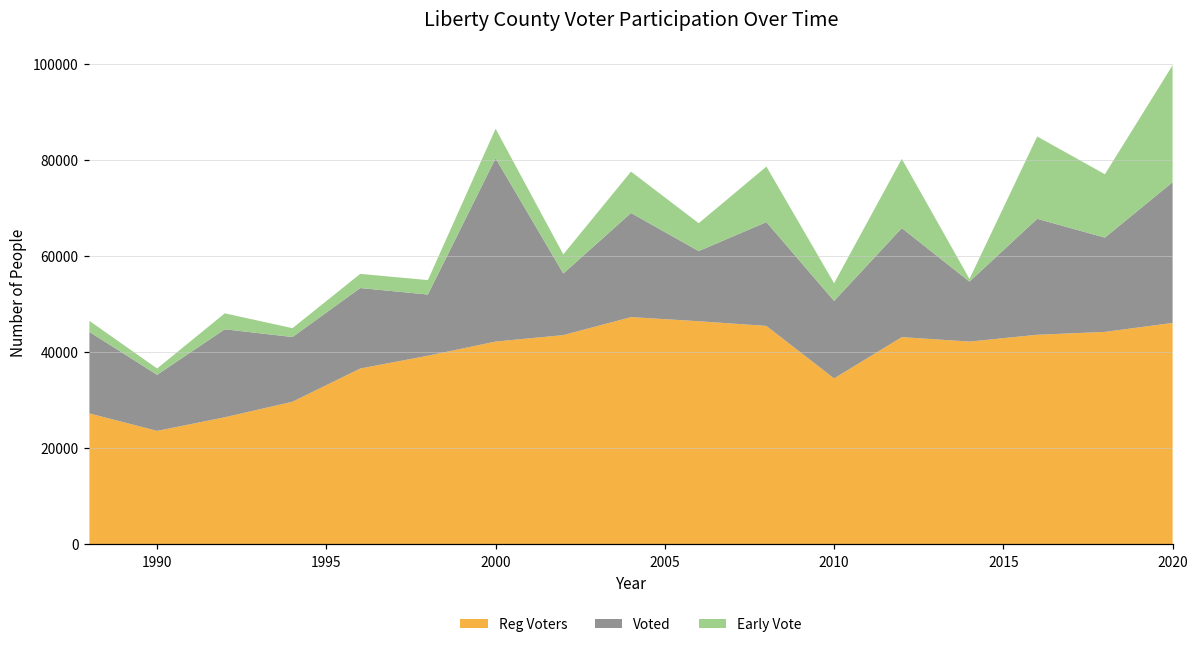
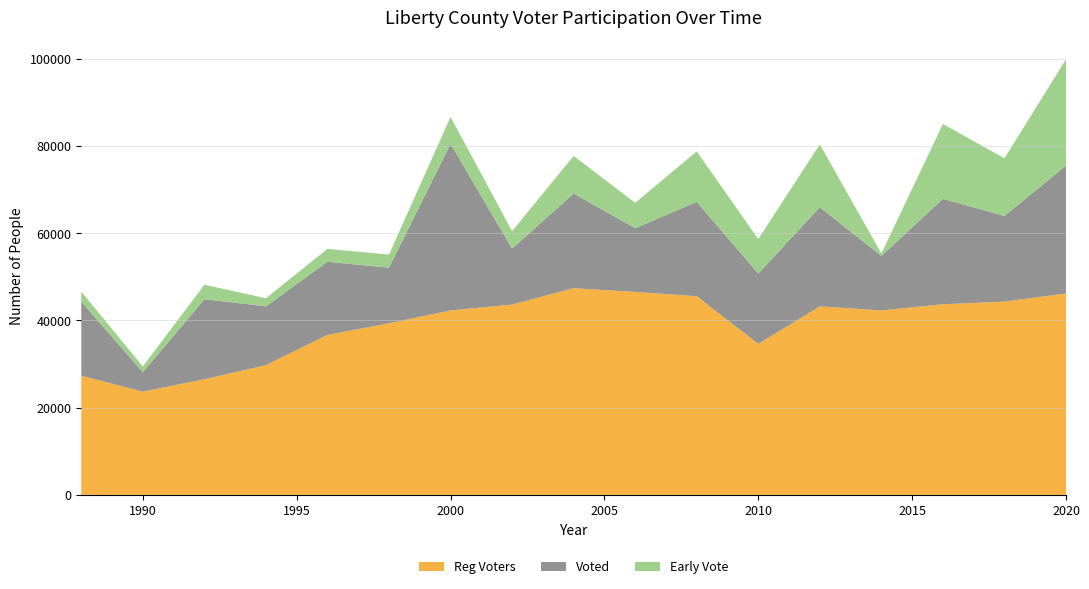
  {
    "Reg Voters": {
      "1990": 24000,
      "2000": 42000,
      "2010": 35000,
      "2020": 46000
    },
    "Voted": {
-     "1990": 12000,
+     "1990": 4000,
      "2000": 38000,
      "2010": 16000,
      "2020": 29000
    },
    "Early Vote": {
      "1990": 1000,
      "2000": 6000,
-     "2010": 4000,
+     "2010": 8000,
      "2020": 24000
    }
  }
